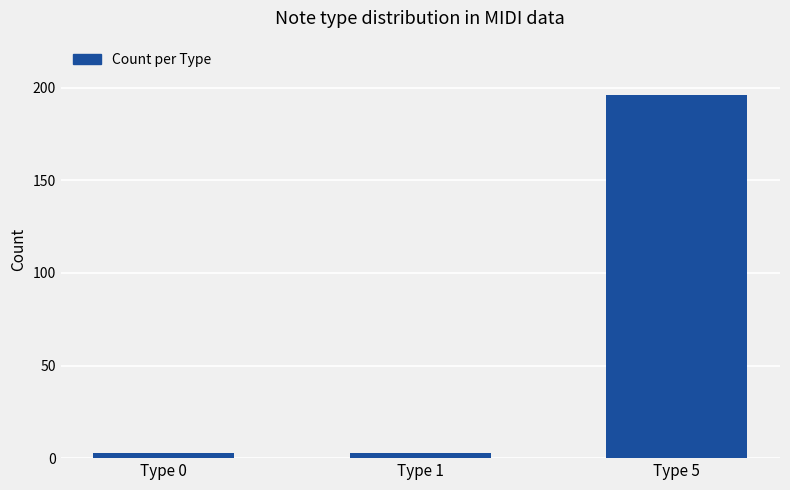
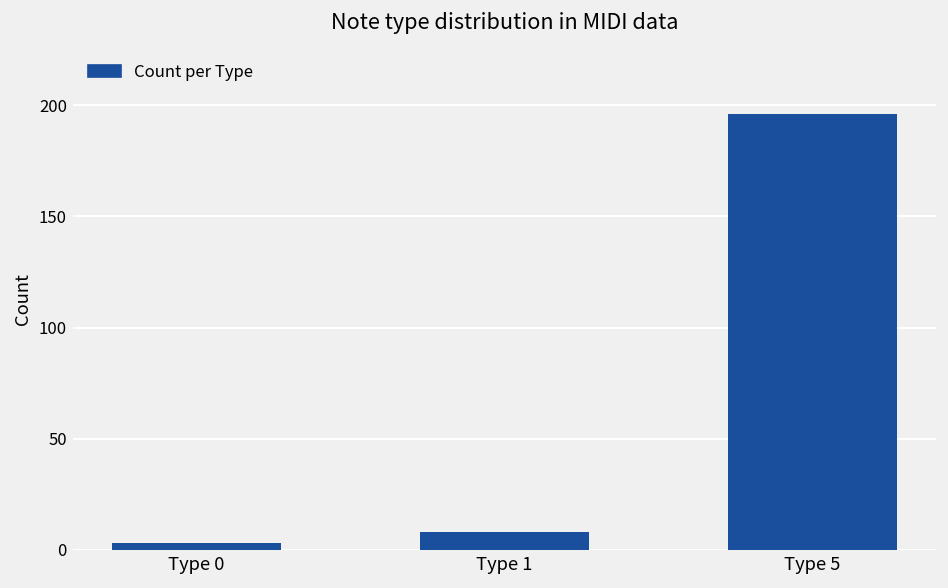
  {
    "Type 0": 3,
-   "Type 1": 3,
+   "Type 1": 8,
    "Type 5": 196
  }
